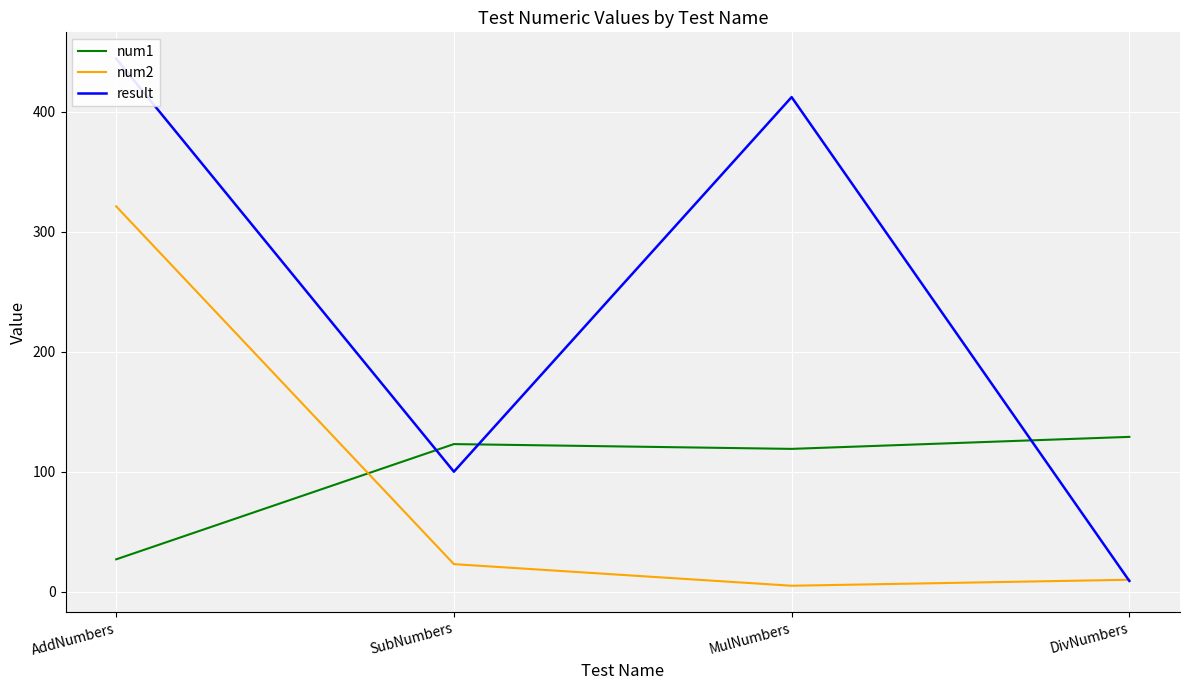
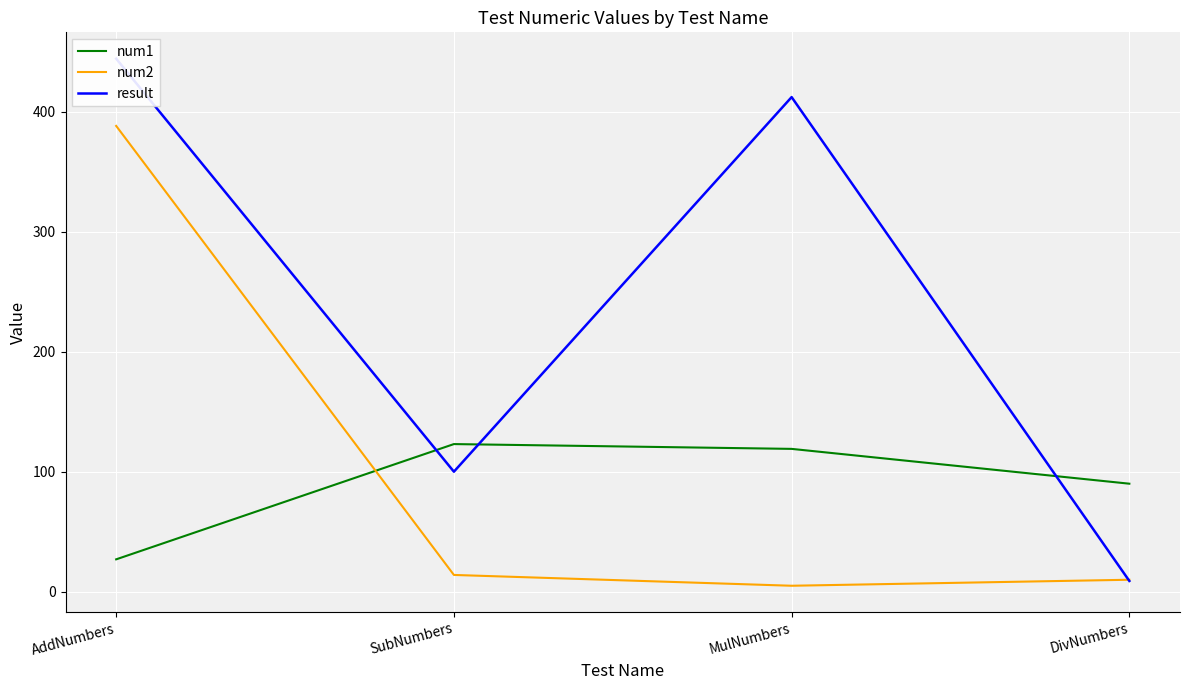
  {
    "num1": {
      "AddNumbers": 27,
      "SubNumbers": 123,
      "MulNumbers": 119,
-     "DivNumbers": 129
+     "DivNumbers": 90
    },
    "num2": {
-     "AddNumbers": 321,
-     "SubNumbers": 23,
+     "AddNumbers": 388,
+     "SubNumbers": 14,
      "MulNumbers": 5
    },
    "result": {
      "SubNumbers": 100,
      "MulNumbers": 412
    }
  }
